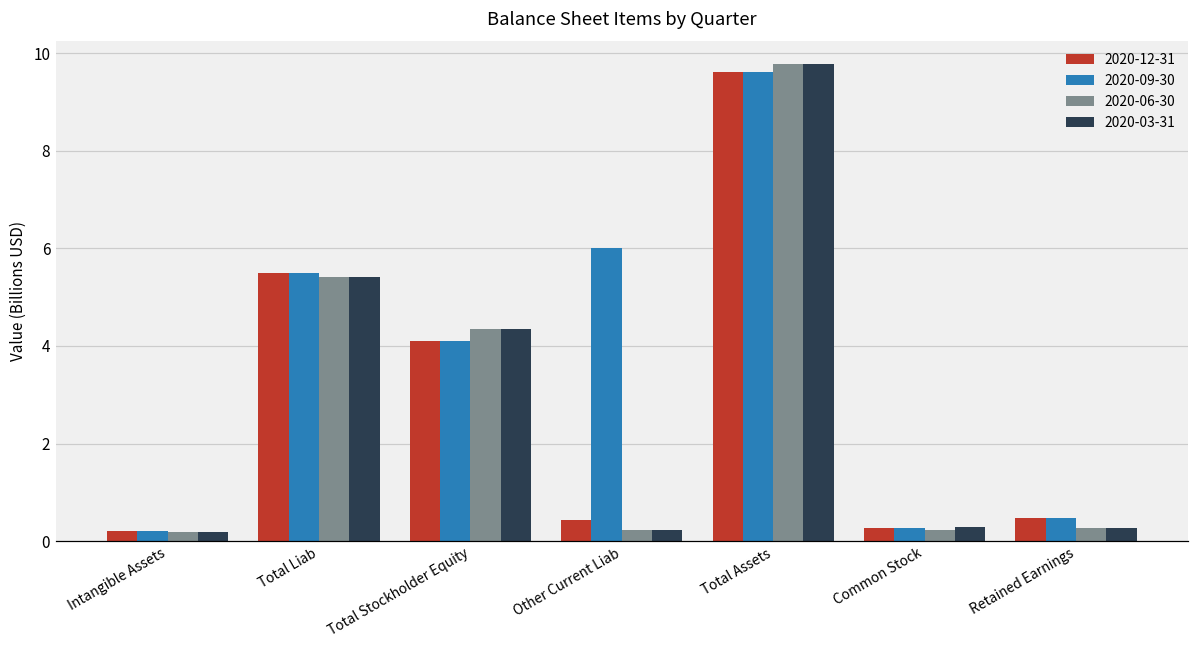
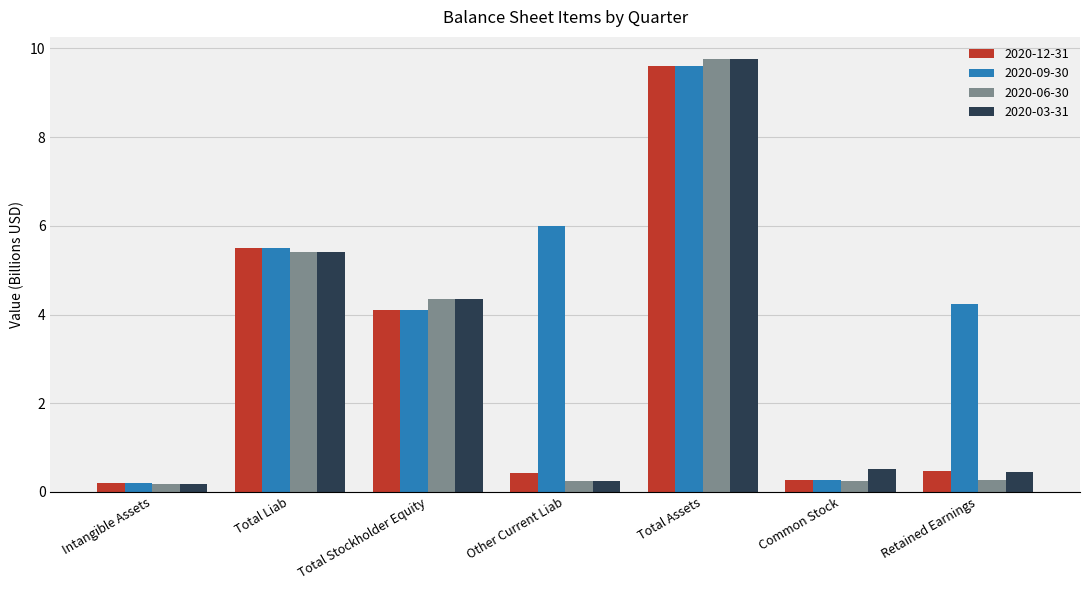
  {
    "2020-12-31": {
      "Intangible Assets": 0.2,
      "Total Liab": 5.5,
      "Total Stockholder Equity": 4.1,
      "Other Current Liab": 0.4,
      "Total Assets": 9.6,
      "Common Stock": 0.3,
      "Retained Earnings": 0.5
    },
    "2020-09-30": {
      "Intangible Assets": 0.2,
      "Total Liab": 5.5,
      "Total Stockholder Equity": 4.1,
      "Other Current Liab": 6.0,
      "Total Assets": 9.6,
      "Common Stock": 0.3,
-     "Retained Earnings": 0.5
+     "Retained Earnings": 4.2
    },
    "2020-06-30": {
      "Intangible Assets": 0.2,
      "Total Liab": 5.4,
      "Total Stockholder Equity": 4.4,
      "Other Current Liab": 0.2,
      "Total Assets": 9.8,
      "Common Stock": 0.2,
      "Retained Earnings": 0.3
    },
    "2020-03-31": {
      "Intangible Assets": 0.2,
      "Total Liab": 5.4,
      "Total Stockholder Equity": 4.4,
      "Other Current Liab": 0.2,
      "Total Assets": 9.8,
-     "Common Stock": 0.3,
-     "Retained Earnings": 0.3
+     "Common Stock": 0.5,
+     "Retained Earnings": 0.5
    }
  }
